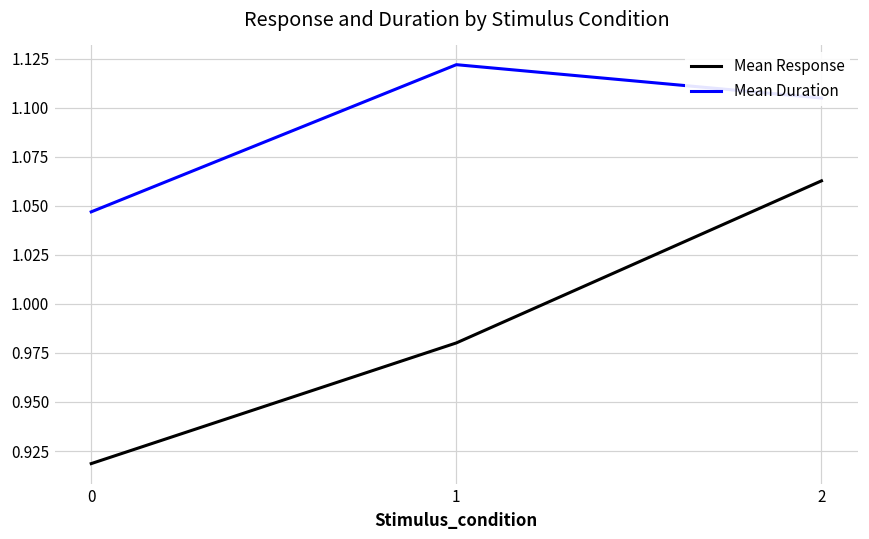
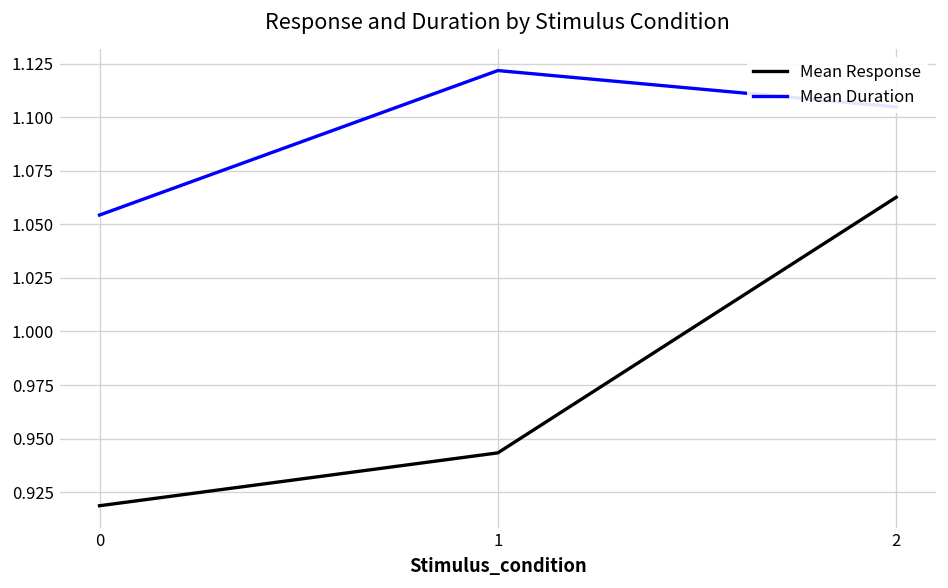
  {
    "Mean Response": {
      "0": 0.919,
-     "1": 0.980,
+     "1": 0.943,
      "2": 1.063
    },
    "Mean Duration": {
-     "0": 1.047,
+     "0": 1.054,
      "1": 1.122
    }
  }
